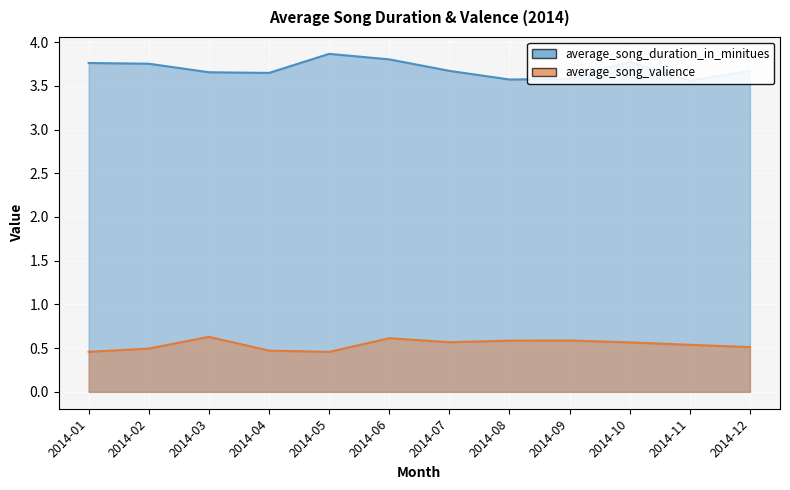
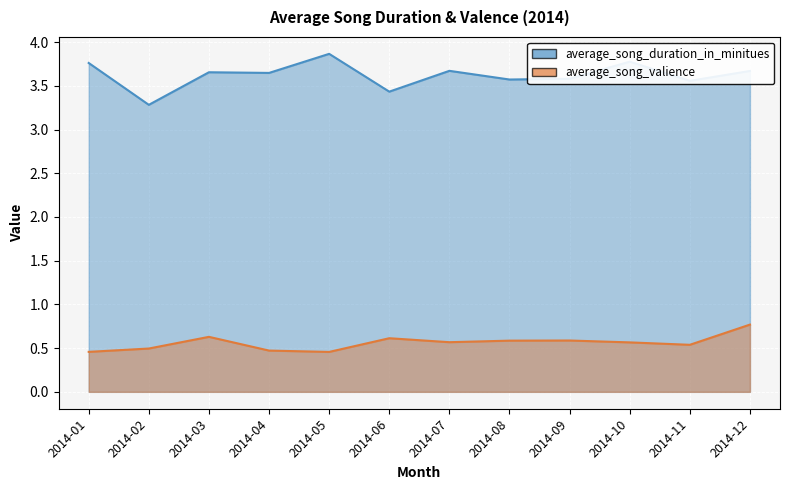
  {
    "average_song_duration_in_minitues": {
      "2014-01": 3.8,
-     "2014-02": 3.8,
+     "2014-02": 3.3,
      "2014-03": 3.7,
      "2014-04": 3.6,
      "2014-05": 3.9,
-     "2014-06": 3.8,
+     "2014-06": 3.4,
      "2014-07": 3.7,
      "2014-08": 3.6
    },
    "average_song_valience": {
      "2014-01": 0.5,
      "2014-02": 0.5,
      "2014-03": 0.6,
      "2014-04": 0.5,
      "2014-05": 0.5,
      "2014-06": 0.6,
      "2014-07": 0.6,
      "2014-08": 0.6,
      "2014-09": 0.6,
      "2014-10": 0.6,
      "2014-11": 0.5,
-     "2014-12": 0.5
+     "2014-12": 0.8
    }
  }
